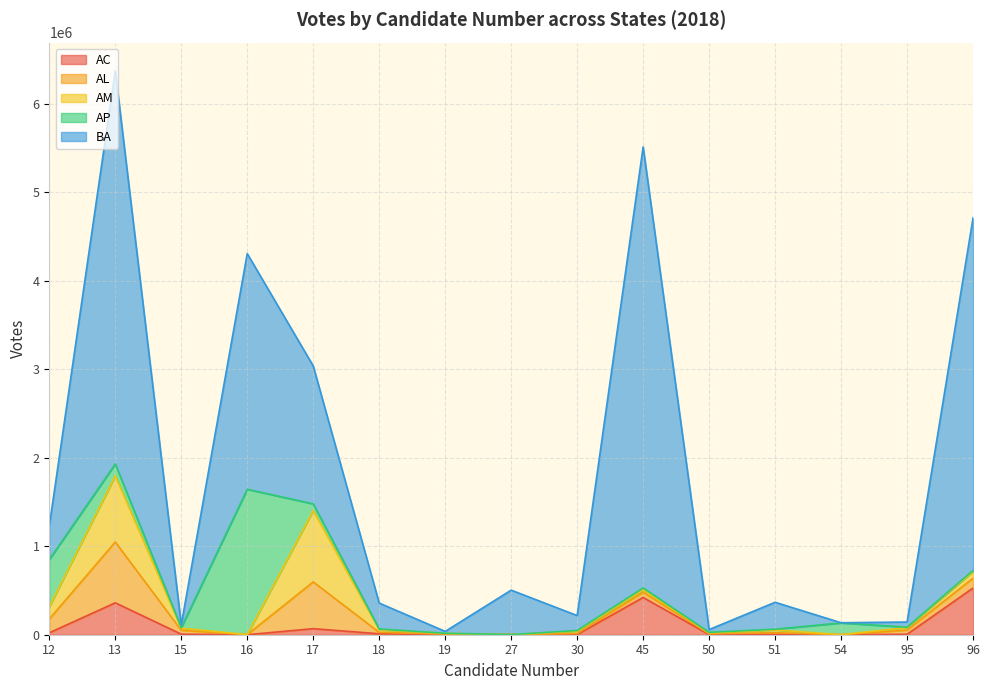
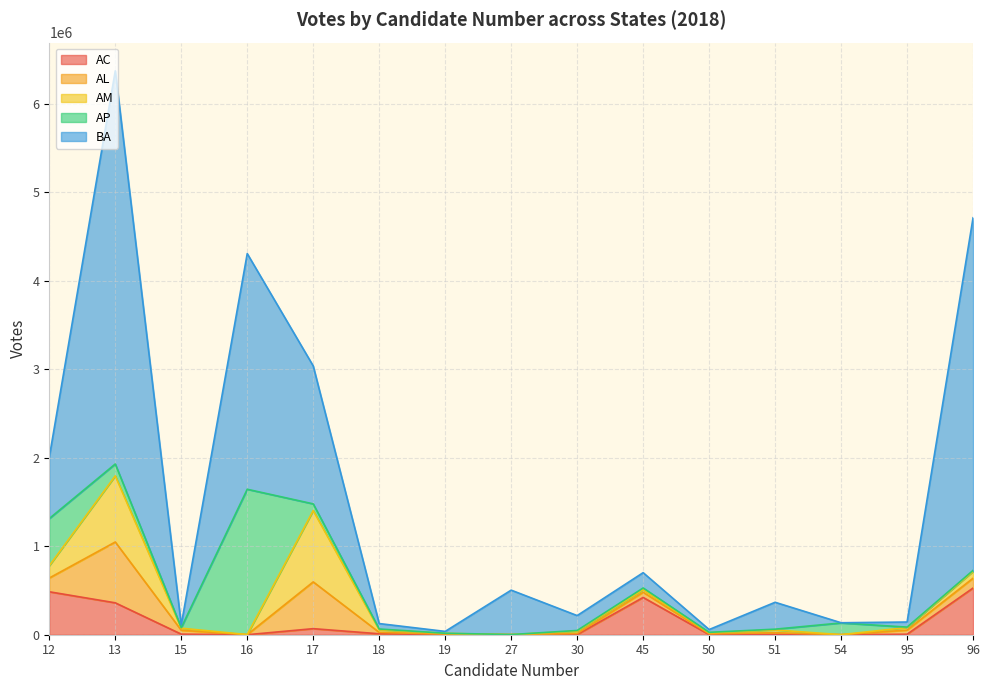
  {
    "AC": {
-     "12": 0,
+     "12": 500000,
      "13": 400000,
      "15": 0,
      "17": 100000,
      "45": 400000,
      "95": 0,
      "96": 500000
    },
    "AP": {
      "12": 500000,
      "13": 100000,
      "16": 1600000,
      "17": 100000
    },
    "BA": {
-     "12": 400000,
+     "12": 700000,
      "15": 0,
      "16": 2700000,
      "17": 1600000,
-     "18": 300000,
+     "18": 100000,
      "27": 500000,
      "30": 200000,
-     "45": 5000000,
+     "45": 200000,
      "50": 0,
      "51": 300000,
      "95": 100000,
      "96": 4000000
    }
  }
